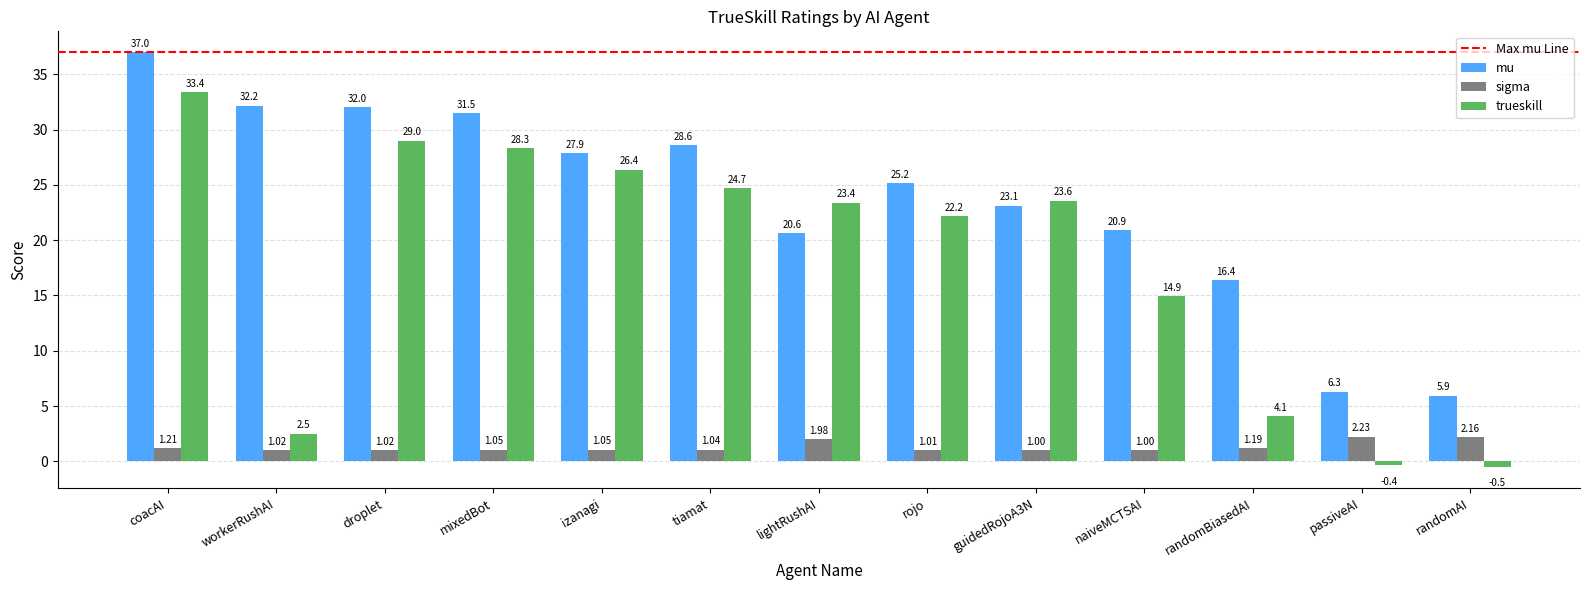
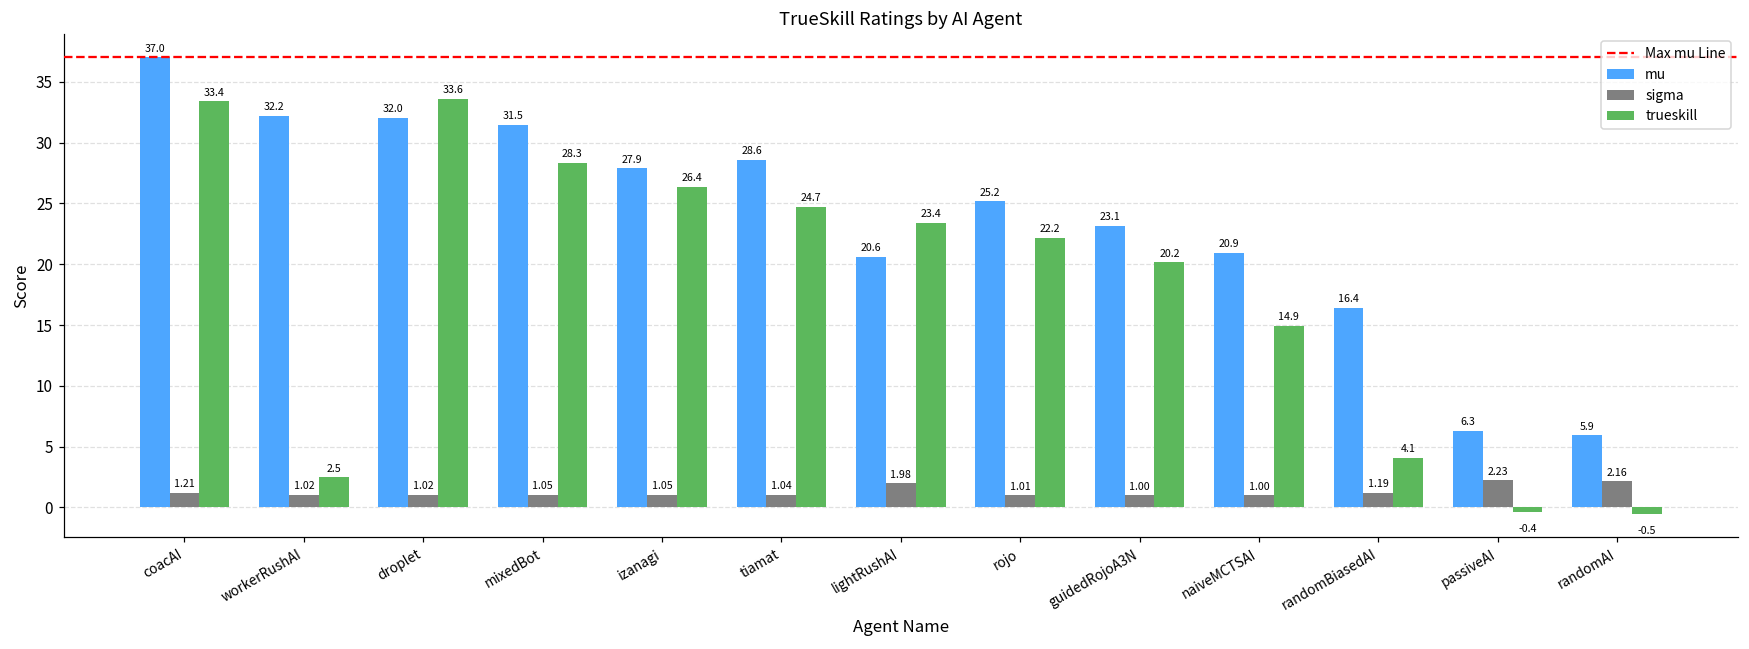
  {
    "mu": {
      "coacAI": 37.0,
      "workerRushAI": 32.2,
      "droplet": 32.0,
      "mixedBot": 31.5,
      "izanagi": 27.9,
      "tiamat": 28.6,
      "lightRushAI": 20.6,
      "rojo": 25.2,
      "guidedRojoA3N": 23.1,
      "naiveMCTSAI": 20.9,
      "randomBiasedAI": 16.4,
      "passiveAI": 6.3,
      "randomAI": 5.9
    },
    "sigma": {
      "coacAI": 1.21,
      "workerRushAI": 1.02,
      "droplet": 1.02,
      "mixedBot": 1.05,
      "izanagi": 1.05,
      "tiamat": 1.04,
      "lightRushAI": 1.98,
      "rojo": 1.01,
      "guidedRojoA3N": 1.00,
      "naiveMCTSAI": 1.00,
      "randomBiasedAI": 1.19,
      "passiveAI": 2.23,
      "randomAI": 2.16
    },
    "trueskill": {
      "coacAI": 33.4,
      "workerRushAI": 2.5,
-     "droplet": 29.0,
+     "droplet": 33.6,
      "mixedBot": 28.3,
      "izanagi": 26.4,
      "tiamat": 24.7,
      "lightRushAI": 23.4,
      "rojo": 22.2,
-     "guidedRojoA3N": 23.6,
+     "guidedRojoA3N": 20.2,
      "naiveMCTSAI": 14.9,
      "randomBiasedAI": 4.1,
      "passiveAI": -0.4,
      "randomAI": -0.5
    }
  }
